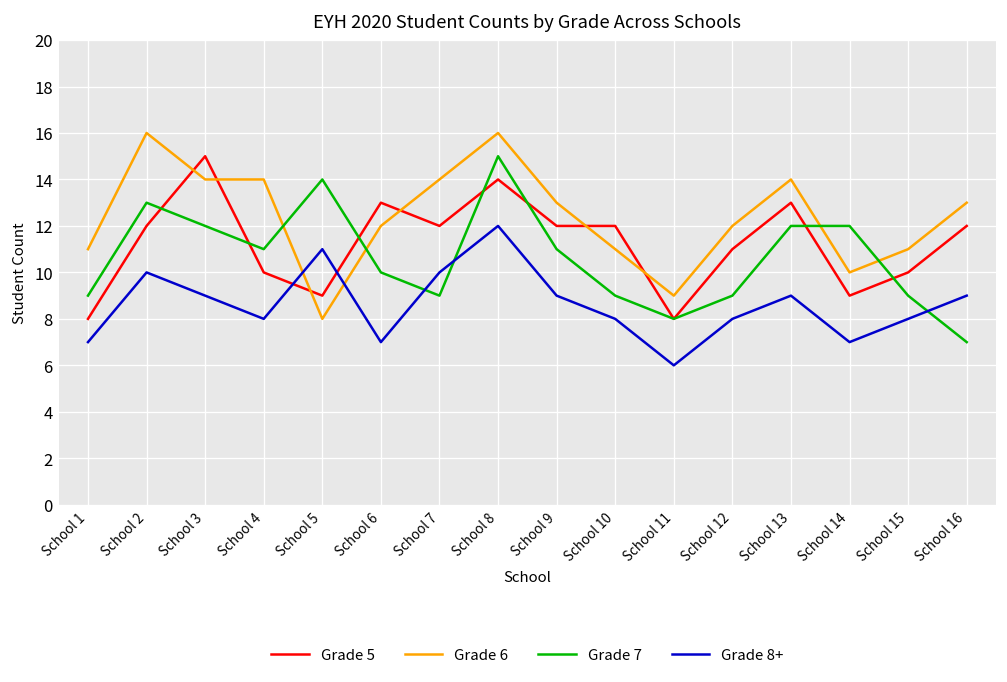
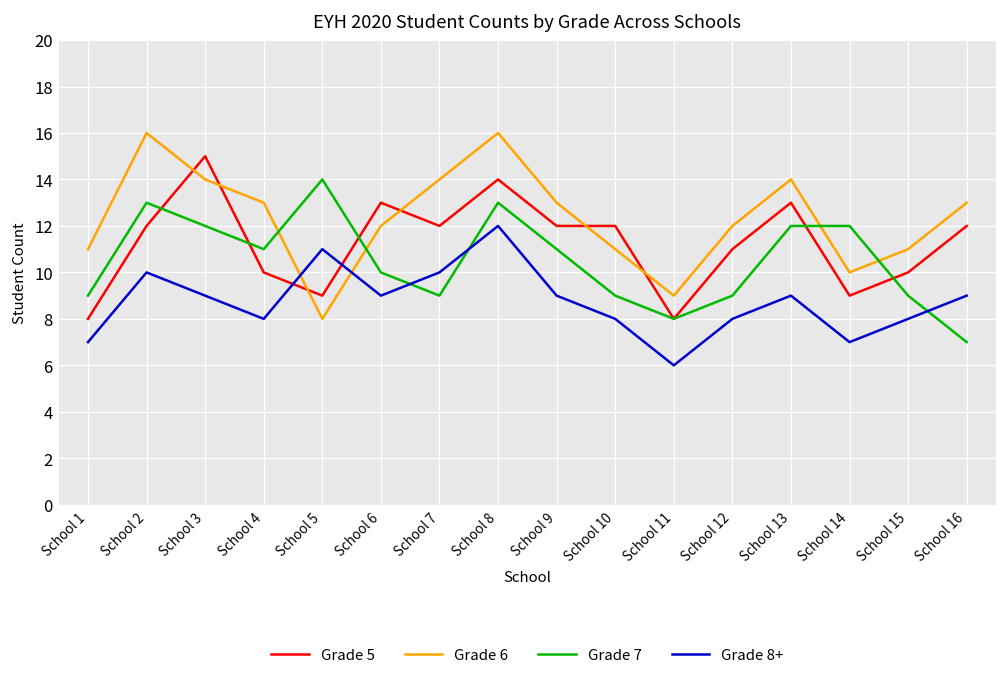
  {
    "Grade 5": {
      "School 1": 8,
      "School 2": 12,
      "School 3": 15,
      "School 4": 10,
      "School 5": 9,
      "School 6": 13,
      "School 7": 12,
      "School 8": 14,
      "School 9": 12,
      "School 10": 12,
      "School 12": 11,
      "School 13": 13,
      "School 14": 9,
      "School 15": 10,
      "School 16": 12
    },
    "Grade 6": {
      "School 1": 11,
      "School 2": 16,
      "School 3": 14,
-     "School 4": 14,
+     "School 4": 13,
      "School 5": 8,
      "School 6": 12,
      "School 7": 14,
      "School 8": 16,
      "School 9": 13,
      "School 10": 11,
      "School 11": 9,
      "School 12": 12,
      "School 13": 14,
      "School 14": 10,
      "School 15": 11,
      "School 16": 13
    },
    "Grade 7": {
      "School 1": 9,
      "School 2": 13,
      "School 3": 12,
      "School 4": 11,
      "School 5": 14,
      "School 6": 10,
      "School 7": 9,
-     "School 8": 15,
+     "School 8": 13,
      "School 9": 11,
      "School 10": 9,
      "School 12": 9,
      "School 13": 12,
      "School 14": 12,
      "School 15": 9,
      "School 16": 7
    },
    "Grade 8+": {
      "School 1": 7,
      "School 2": 10,
      "School 3": 9,
      "School 4": 8,
      "School 5": 11,
-     "School 6": 7,
+     "School 6": 9,
      "School 7": 10,
      "School 8": 12,
      "School 9": 9,
      "School 10": 8,
      "School 11": 6,
      "School 12": 8,
      "School 13": 9,
      "School 14": 7,
      "School 15": 8,
      "School 16": 9
    }
  }
